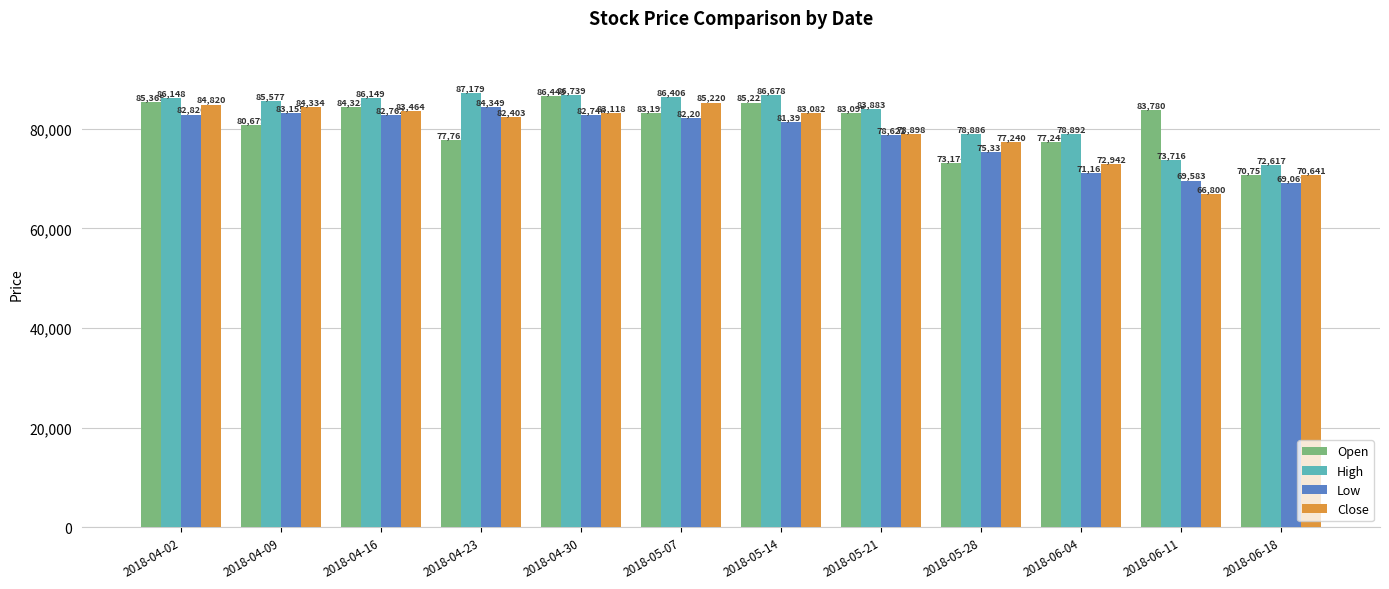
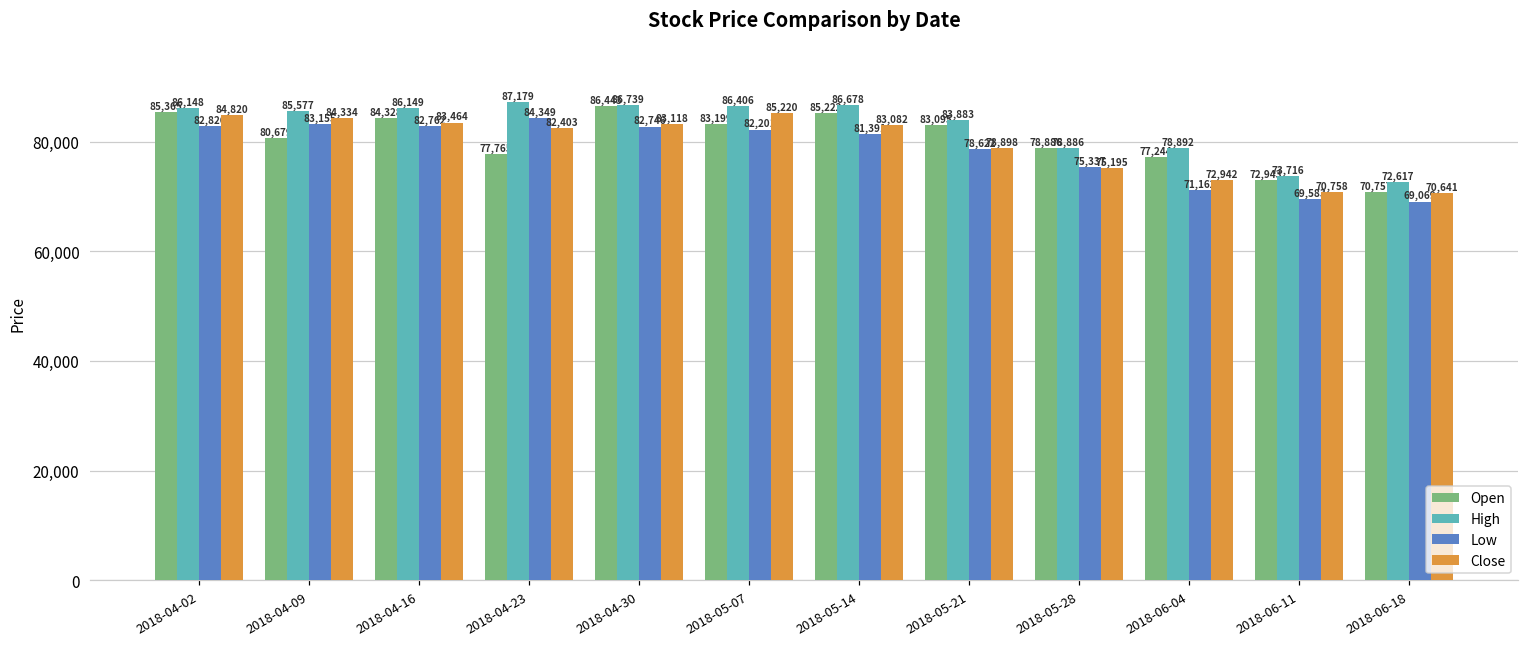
  {
    "Open": {
      "2018-04-09": "80,679",
      "2018-04-16": "84,328",
      "2018-04-23": "77,765",
      "2018-05-07": "83,199",
      "2018-05-14": "85,222",
-     "2018-05-28": "73,174",
+     "2018-05-28": "78,886",
      "2018-06-04": "77,244",
-     "2018-06-11": "83,780",
+     "2018-06-11": "72,943",
      "2018-06-18": "70,757"
    },
    "Close": {
      "2018-04-02": "84,820",
      "2018-04-09": "84,334",
      "2018-04-23": "82,403",
      "2018-05-07": "85,220",
      "2018-05-14": "83,082",
-     "2018-05-28": "77,240",
+     "2018-05-28": "75,195",
      "2018-06-04": "72,942",
-     "2018-06-11": "66,800",
+     "2018-06-11": "70,758",
      "2018-06-18": "70,641"
    }
  }
